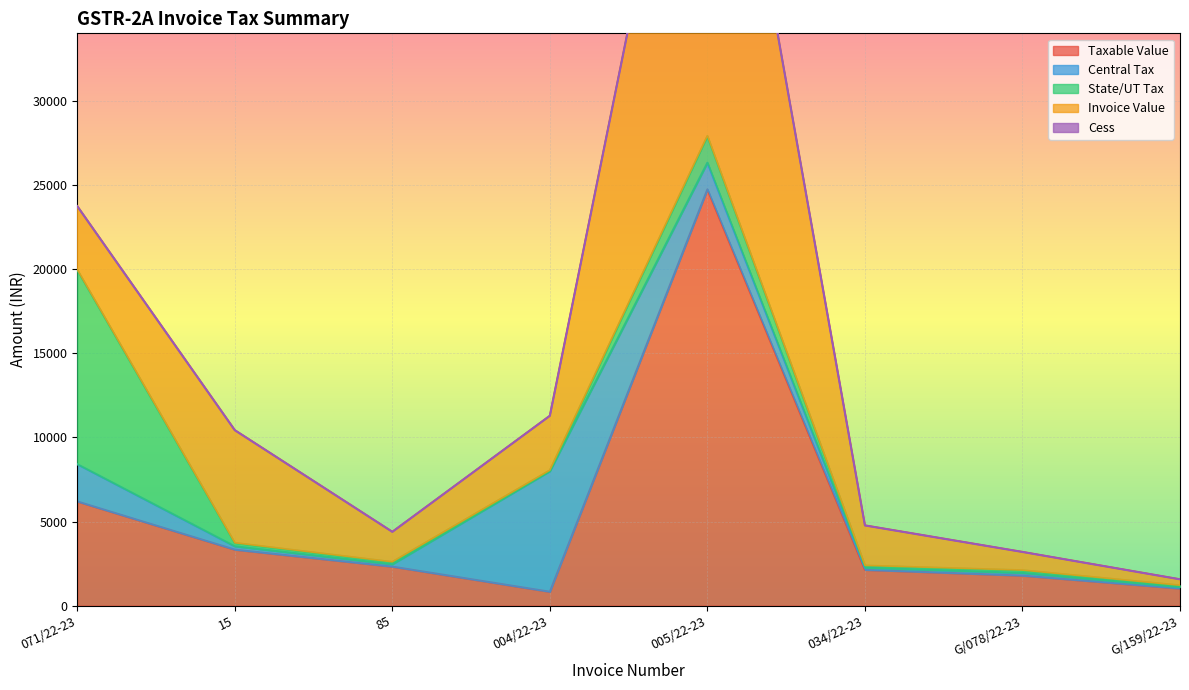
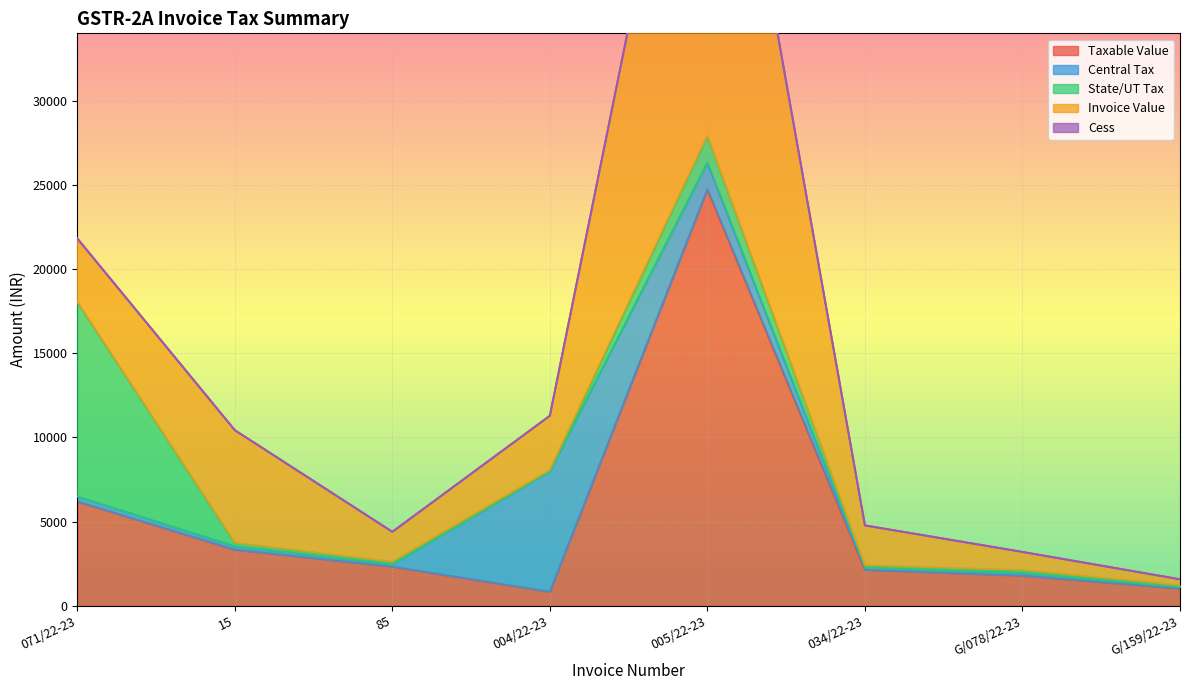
  {
    "Taxable Value": {
      "071/22-23": 6200,
      "15": 3300,
      "004/22-23": 800,
      "005/22-23": 24800,
      "G/078/22-23": 1800
    },
    "Central Tax": {
-     "071/22-23": 2200,
+     "071/22-23": 300,
      "15": 200,
      "005/22-23": 1600,
      "G/078/22-23": 200
    },
    "State/UT Tax": {
      "071/22-23": 11600,
      "15": 200,
      "005/22-23": 1600,
      "G/078/22-23": 200
    }
  }
